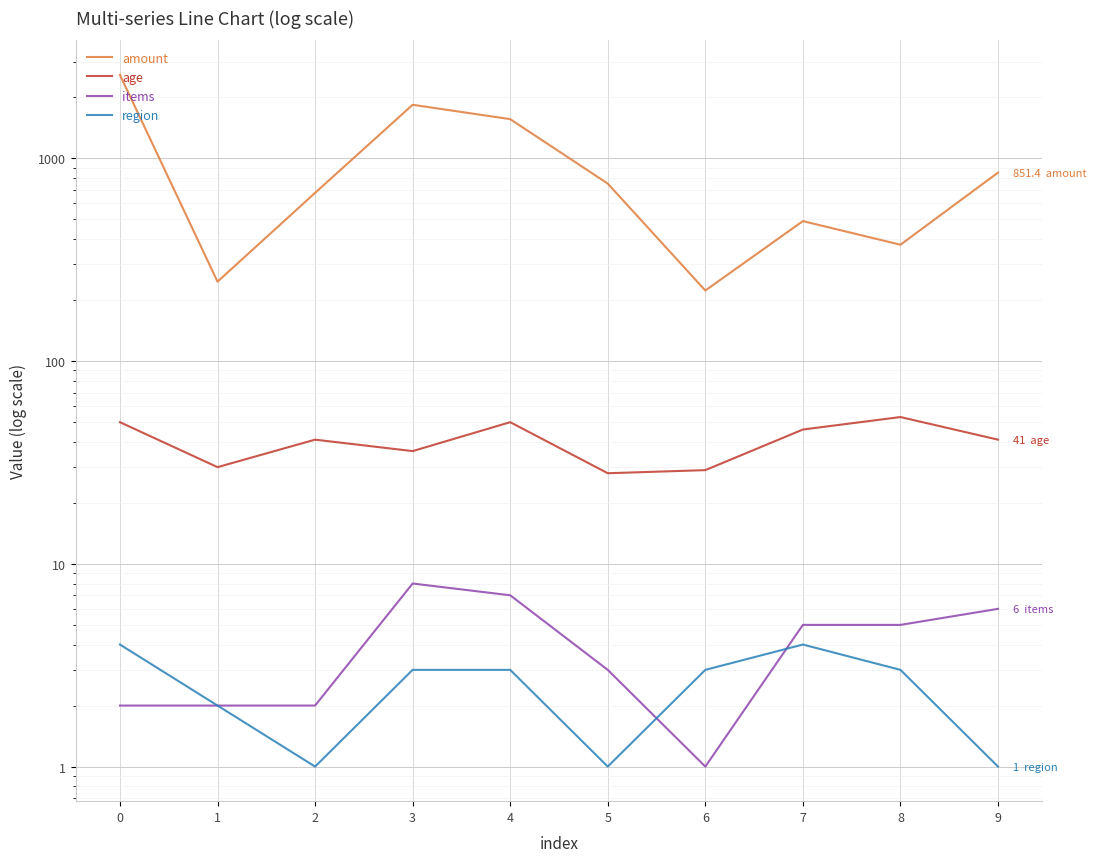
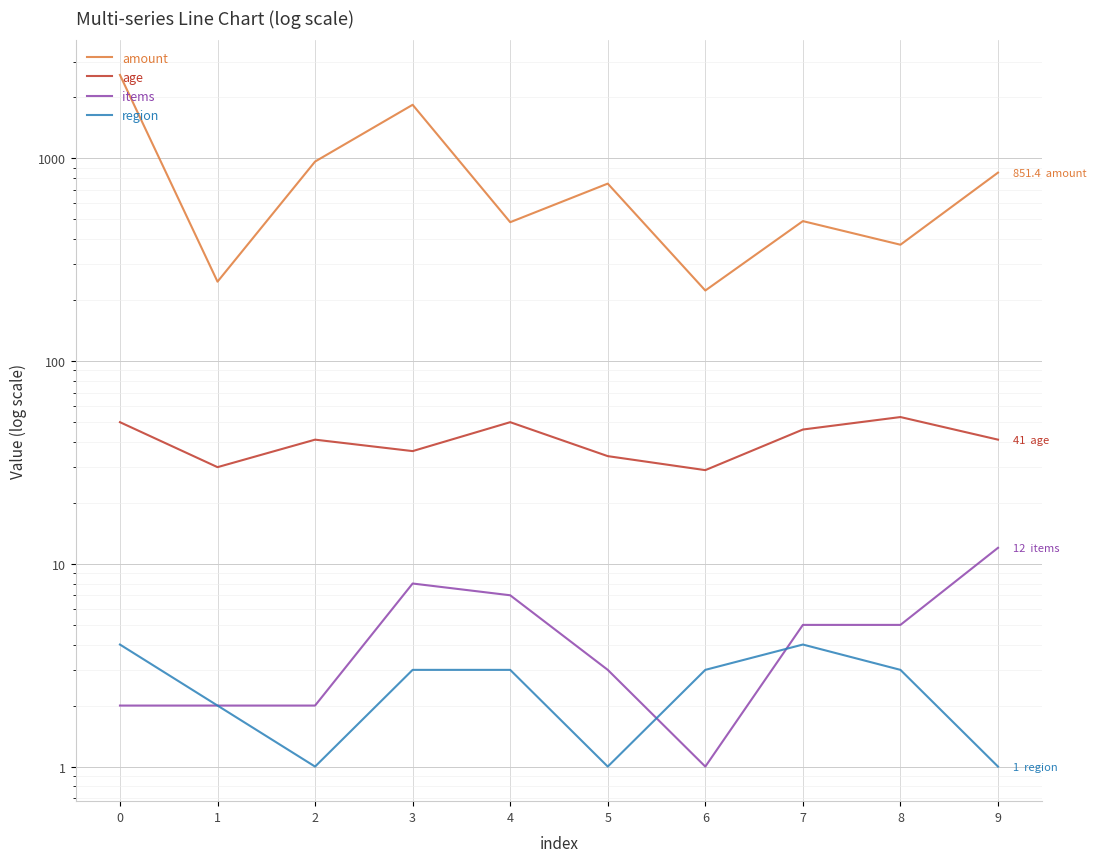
  {
    "amount": {
      "0": 2600,
      "1": 250,
-     "2": 680,
+     "2": 1000,
      "3": 1800,
-     "4": 1600,
+     "4": 480,
      "5": 750,
      "6": 220,
      "7": 490,
      "8": 380
    },
    "age": {
      "0": 50,
      "1": 30,
      "2": 41,
      "3": 36,
      "4": 50,
-     "5": 28,
+     "5": 34,
      "6": 29,
      "7": 46,
      "8": 53
    },
    "items": {
-     "9": 6
+     "9": 12
    },
    "region": {
      "9": 1
    }
  }
